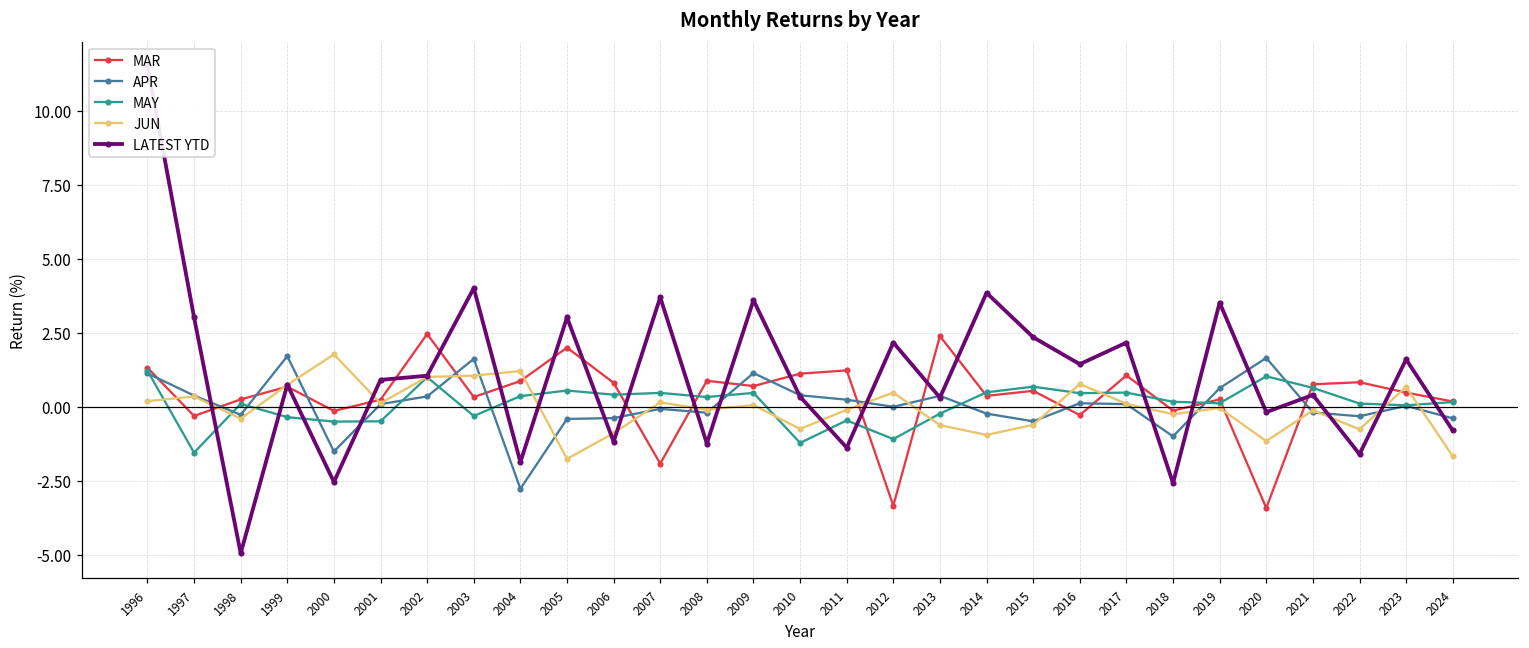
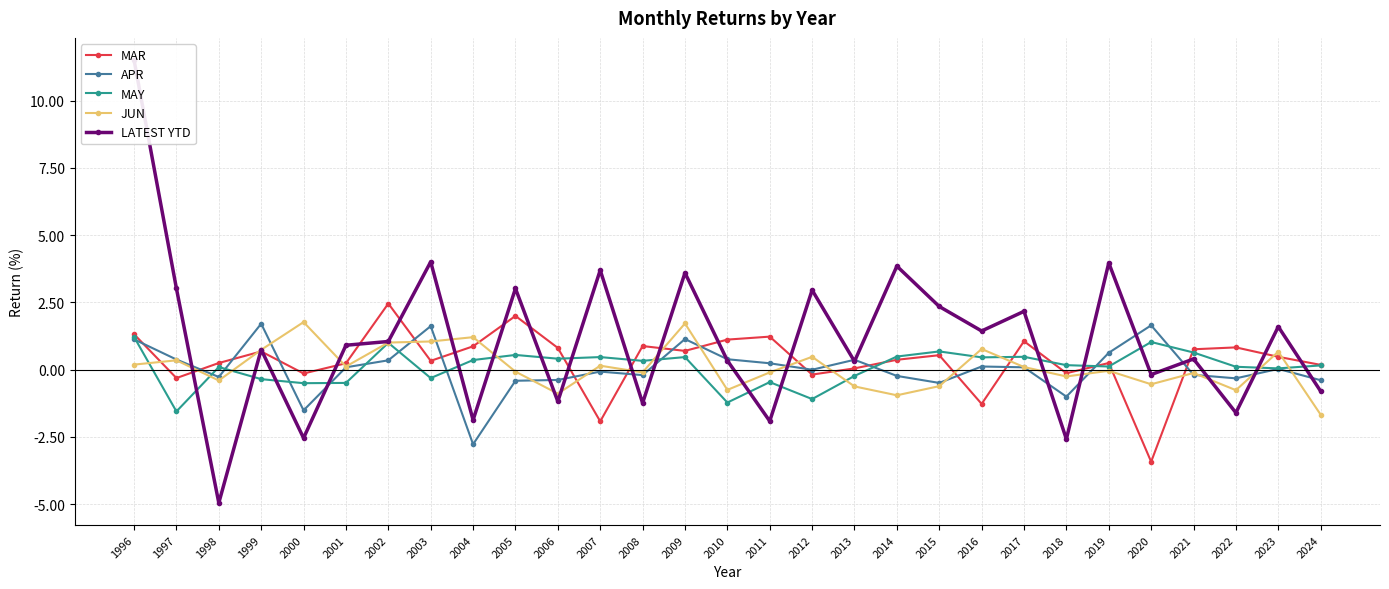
  {
    "MAR": {
      "1996": 1.3,
      "1997": -0.3,
      "1998": 0.3,
      "2000": -0.1,
      "2001": 0.2,
      "2002": 2.5,
      "2003": 0.3,
      "2004": 0.9,
      "2005": 2.0,
      "2006": 0.8,
      "2007": -1.9,
      "2008": 0.9,
      "2009": 0.7,
      "2010": 1.1,
      "2011": 1.2,
-     "2012": -3.3,
-     "2013": 2.4,
+     "2012": -0.2,
+     "2013": 0.1,
      "2014": 0.4,
      "2015": 0.5,
-     "2016": -0.3,
+     "2016": -1.3,
      "2017": 1.1,
      "2018": -0.1,
      "2019": 0.3,
      "2020": -3.4,
      "2021": 0.8,
      "2022": 0.8,
      "2023": 0.5
    },
    "JUN": {
      "1996": 0.2,
      "1998": -0.4,
      "2000": 1.8,
      "2003": 1.1,
      "2004": 1.2,
-     "2005": -1.8,
+     "2005": -0.1,
      "2006": -0.9,
      "2007": 0.2,
      "2008": -0.1,
-     "2009": 0.1,
+     "2009": 1.7,
      "2010": -0.8,
      "2011": -0.1,
      "2012": 0.5,
      "2013": -0.6,
      "2014": -1.0,
      "2015": -0.6,
      "2016": 0.8,
      "2018": -0.3,
      "2019": 0.0,
-     "2020": -1.2,
+     "2020": -0.5,
      "2022": -0.8,
      "2023": 0.7,
      "2024": -1.7
    },
    "LATEST YTD": {
      "1997": 3.0,
      "1998": -5.0,
      "2000": -2.5,
      "2001": 0.9,
      "2003": 4.0,
      "2004": -1.9,
      "2005": 3.0,
      "2006": -1.2,
      "2007": 3.7,
      "2008": -1.2,
      "2009": 3.6,
-     "2011": -1.4,
-     "2012": 2.2,
+     "2011": -1.9,
+     "2012": 3.0,
      "2014": 3.9,
      "2015": 2.4,
      "2016": 1.4,
      "2017": 2.2,
      "2018": -2.6,
-     "2019": 3.5,
+     "2019": 4.0,
      "2020": -0.2,
      "2021": 0.4,
      "2022": -1.6,
      "2023": 1.6,
      "2024": -0.8
    }
  }
